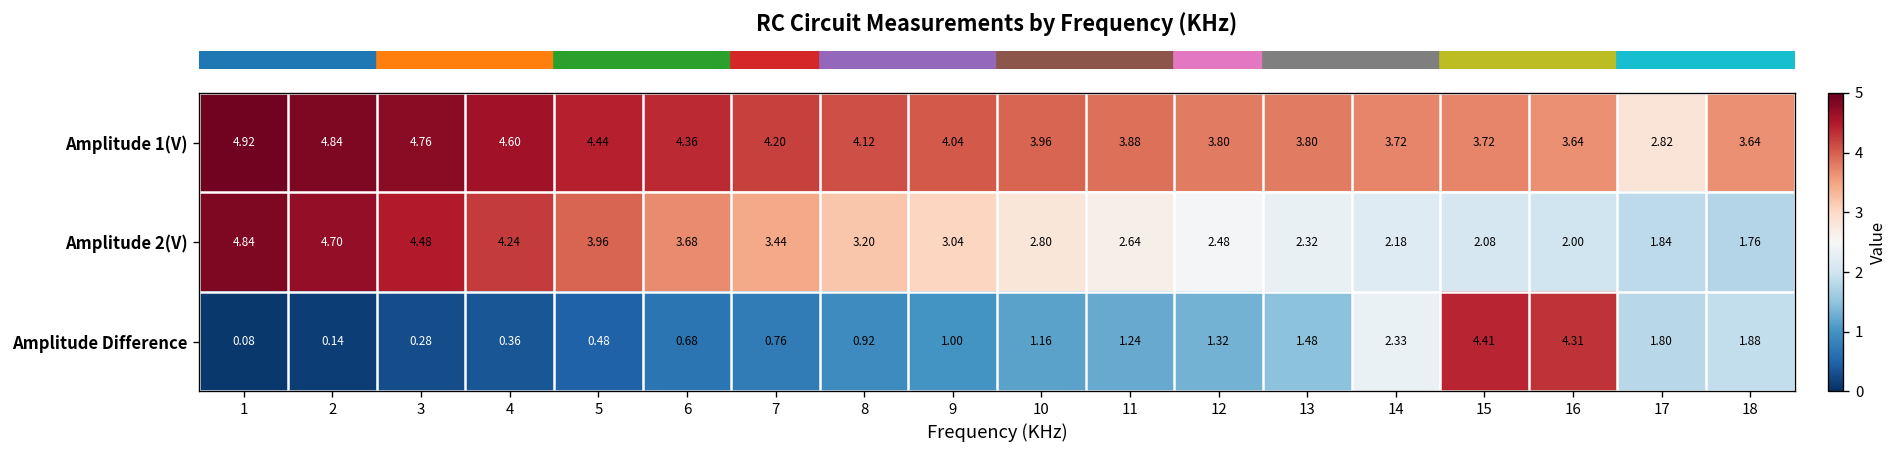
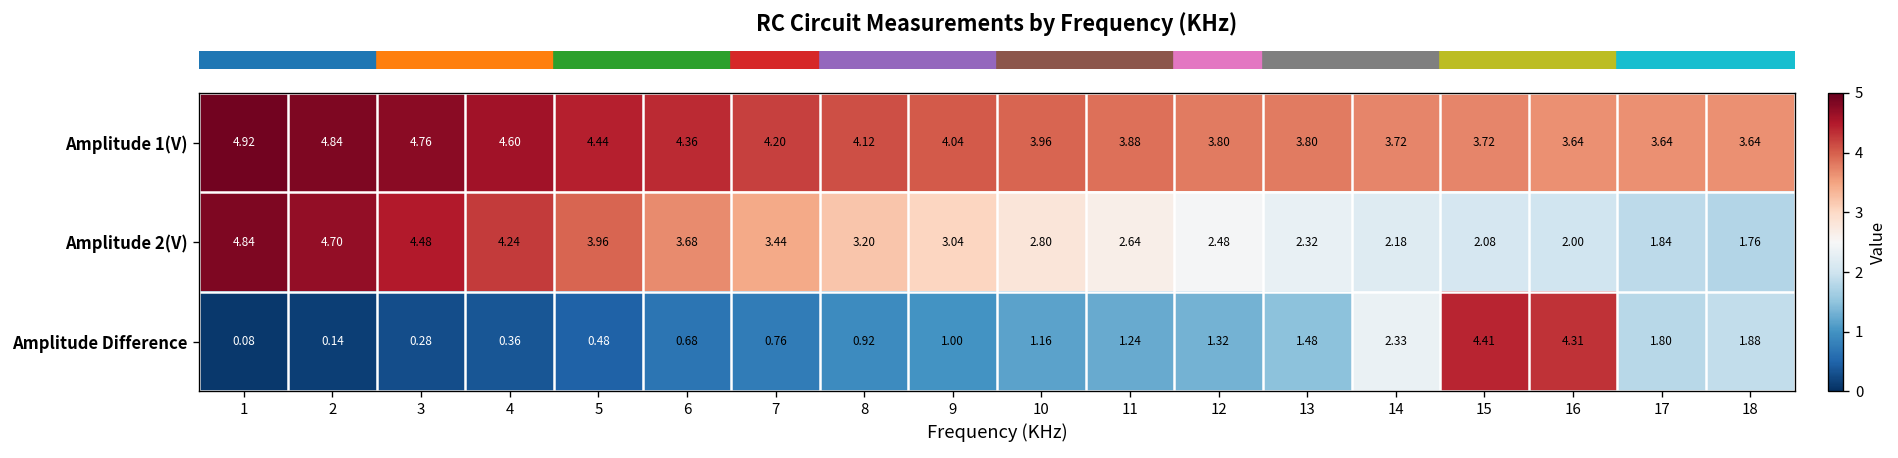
  {
    "Amplitude 1(V)": {
      "1": 4.92,
      "2": 4.84,
      "3": 4.76,
      "4": 4.60,
      "5": 4.44,
      "6": 4.36,
      "7": 4.20,
      "8": 4.12,
      "9": 4.04,
      "10": 3.96,
      "11": 3.88,
      "12": 3.80,
      "13": 3.80,
      "14": 3.72,
      "15": 3.72,
      "16": 3.64,
-     "17": 2.82,
+     "17": 3.64,
      "18": 3.64
    },
    "Amplitude 2(V)": {
      "1": 4.84,
      "2": 4.70,
      "3": 4.48,
      "4": 4.24,
      "5": 3.96,
      "6": 3.68,
      "7": 3.44,
      "8": 3.20,
      "9": 3.04,
      "10": 2.80,
      "11": 2.64,
      "12": 2.48,
      "13": 2.32,
      "14": 2.18,
      "15": 2.08,
      "16": 2.00,
      "17": 1.84,
      "18": 1.76
    },
    "Amplitude Difference": {
      "1": 0.08,
      "2": 0.14,
      "3": 0.28,
      "4": 0.36,
      "5": 0.48,
      "6": 0.68,
      "7": 0.76,
      "8": 0.92,
      "9": 1.00,
      "10": 1.16,
      "11": 1.24,
      "12": 1.32,
      "13": 1.48,
      "14": 2.33,
      "15": 4.41,
      "16": 4.31,
      "17": 1.80,
      "18": 1.88
    }
  }
